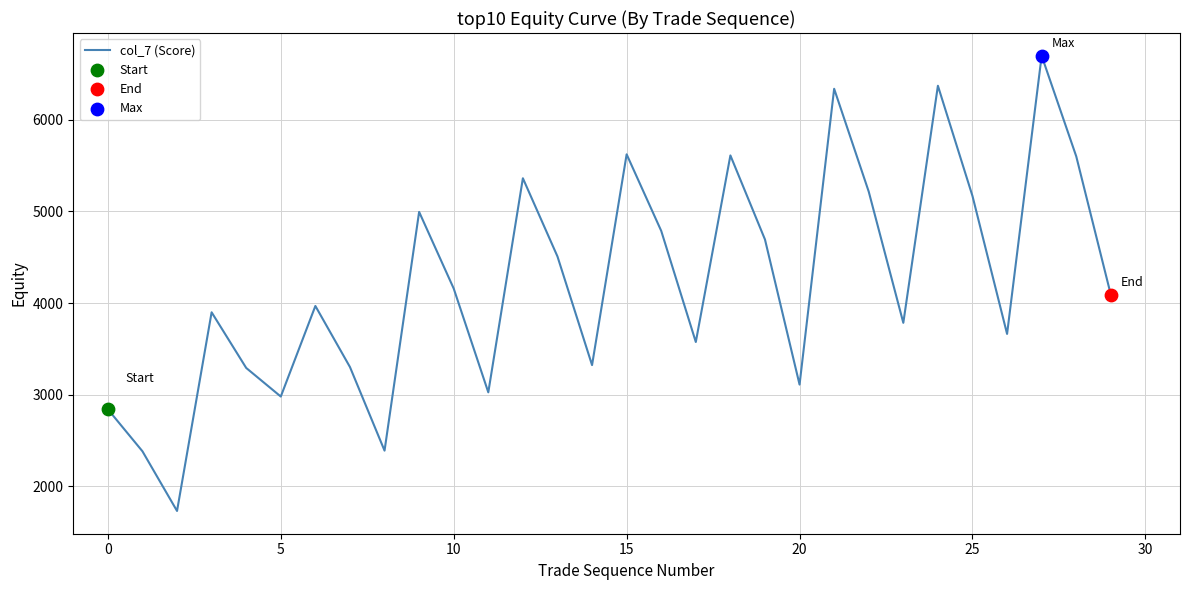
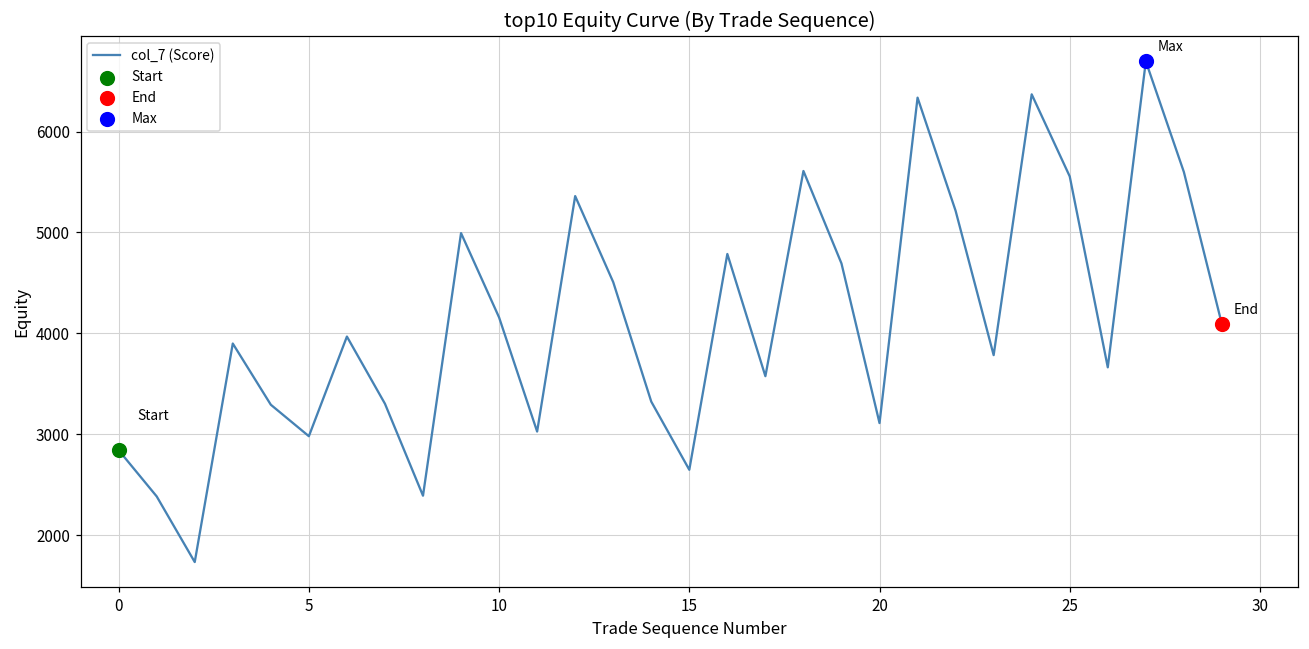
  {
    "col_7 (Score)": {
      "5": 3000,
      "10": 4200,
-     "15": 5600,
+     "15": 2600,
      "20": 3100,
-     "25": 5200
+     "25": 5600
    }
  }
